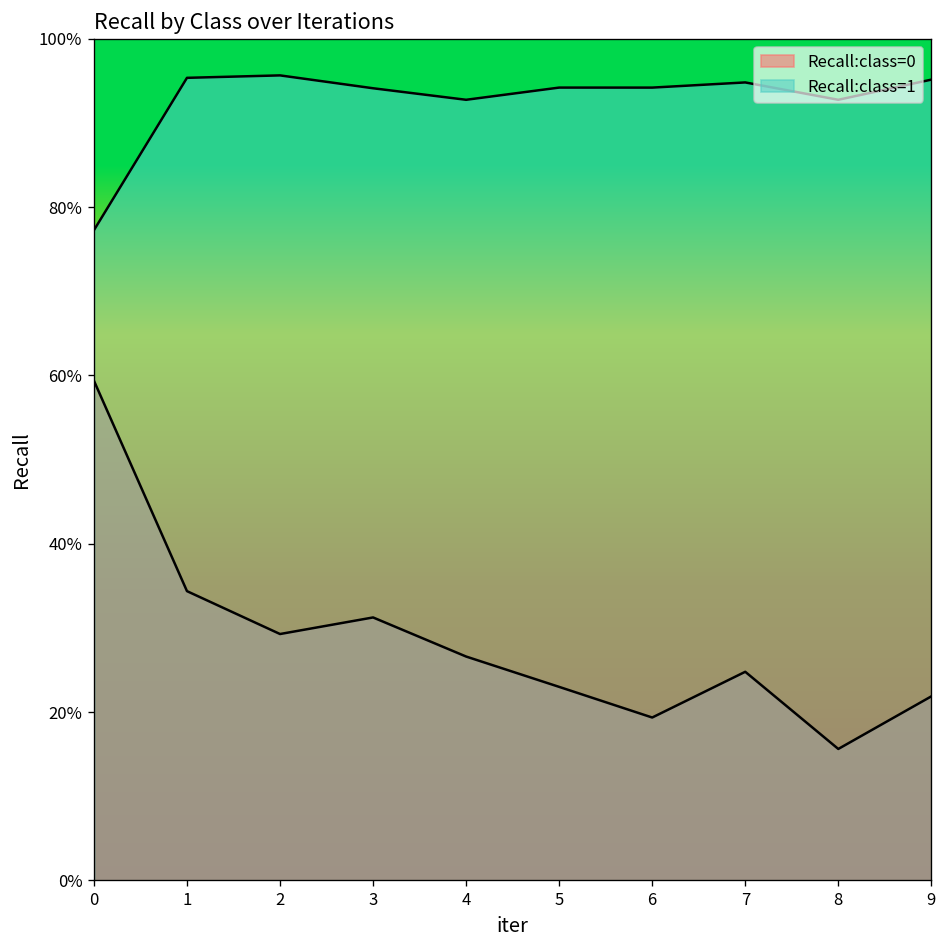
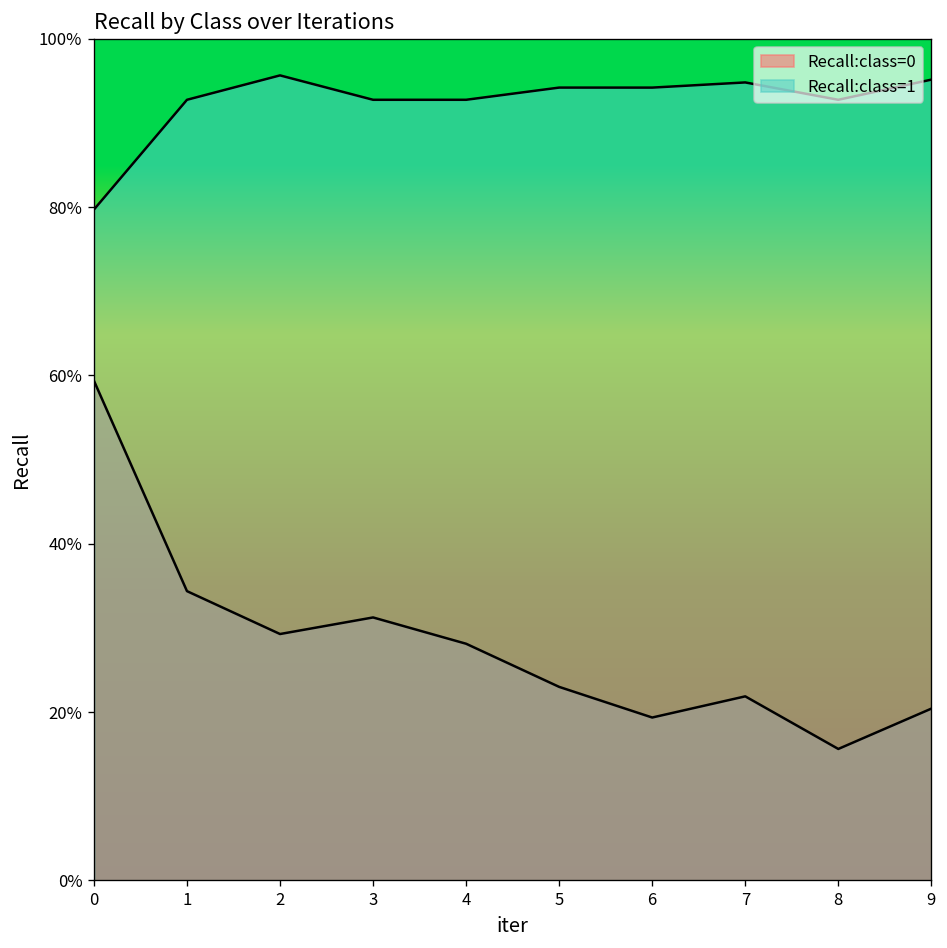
  {
    "Recall:class=0": {
      "0": "59%",
      "1": "34%",
      "2": "29%",
      "3": "31%",
-     "4": "27%",
+     "4": "28%",
      "5": "23%",
      "6": "19%",
-     "7": "25%",
+     "7": "22%",
      "8": "16%",
-     "9": "22%"
+     "9": "20%"
    },
    "Recall:class=1": {
-     "0": "77%",
-     "1": "95%",
+     "0": "80%",
+     "1": "93%",
      "2": "96%",
-     "3": "94%",
+     "3": "93%",
      "4": "93%",
      "5": "94%",
      "6": "94%",
      "7": "95%",
      "9": "95%"
    }
  }
